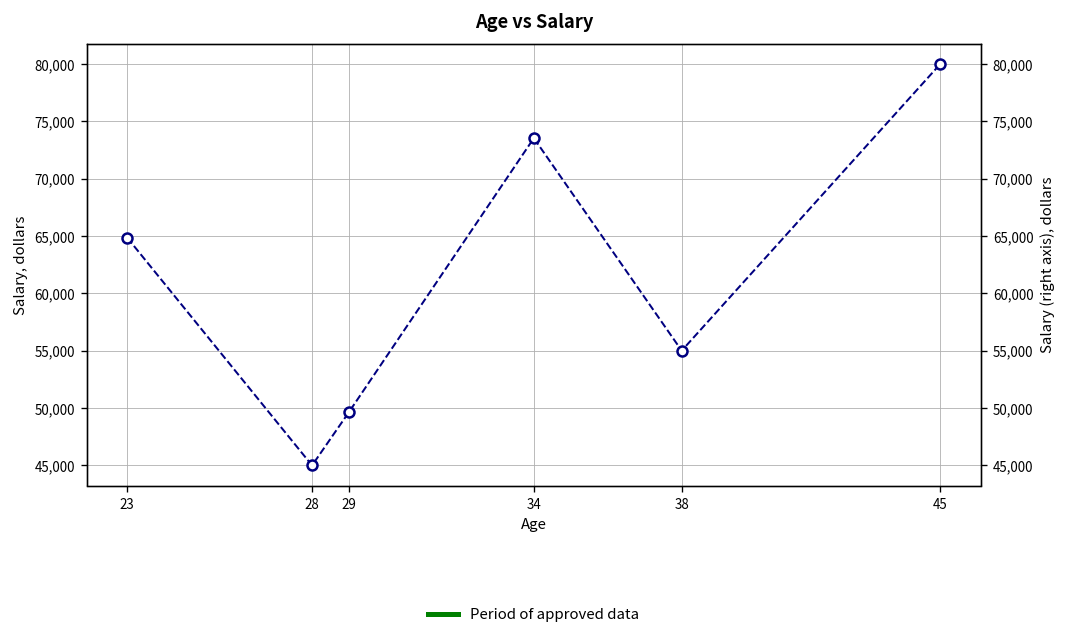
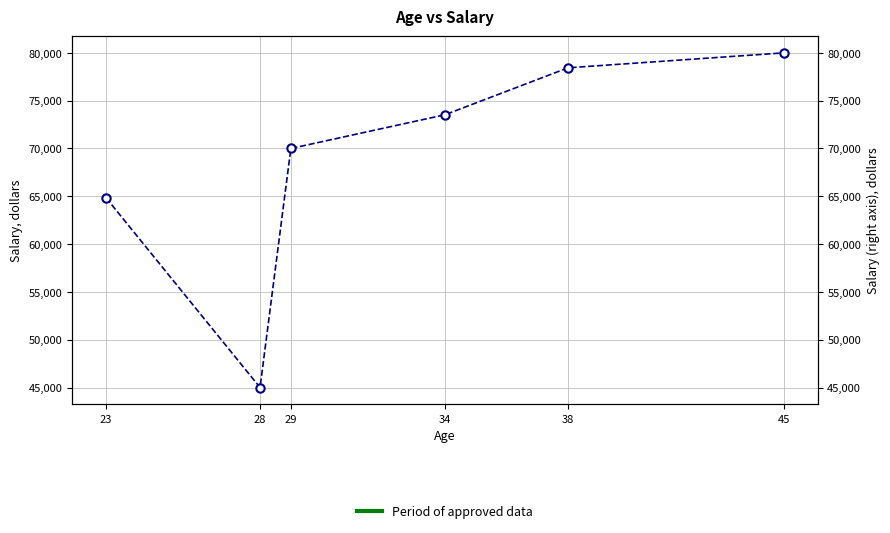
  {
    "23": "65,000",
    "28": "45,000",
-   "29": "50,000",
+   "29": "70,000",
    "34": "74,000",
-   "38": "55,000",
+   "38": "78,000",
    "45": "80,000"
  }
